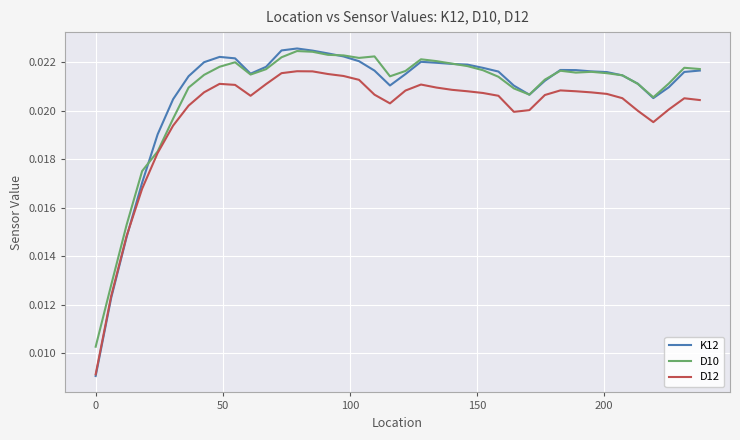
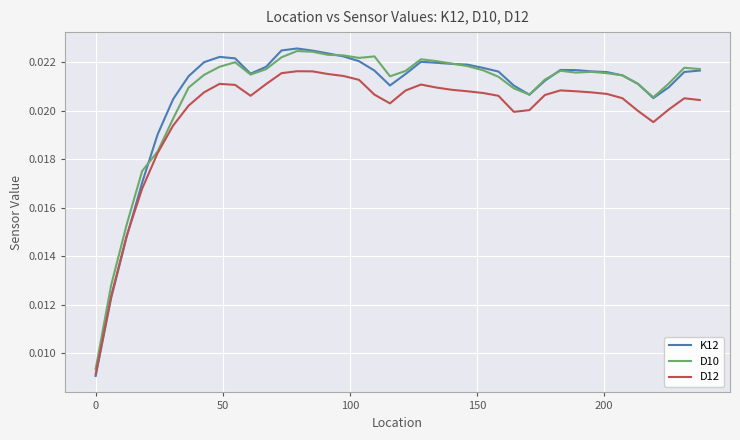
  {
    "D10": {
-     "0": 0.0103
+     "0": 0.0093
    }
  }
